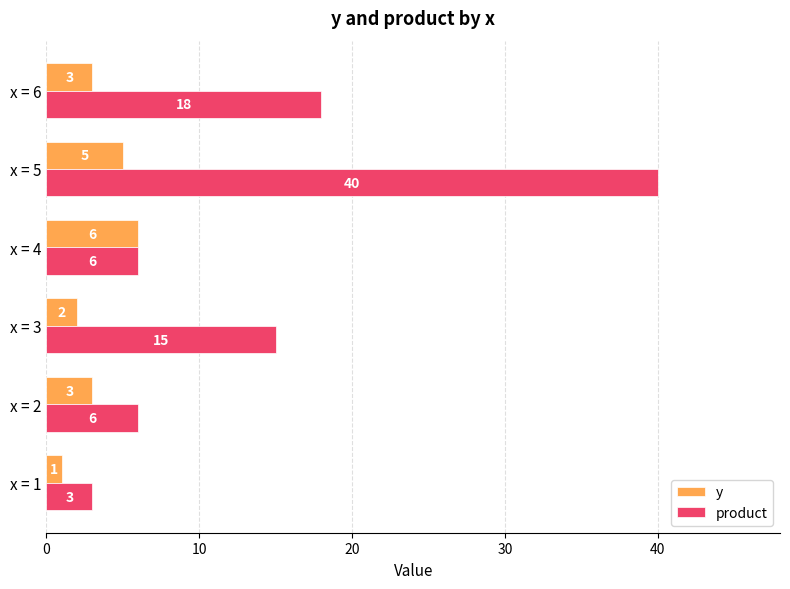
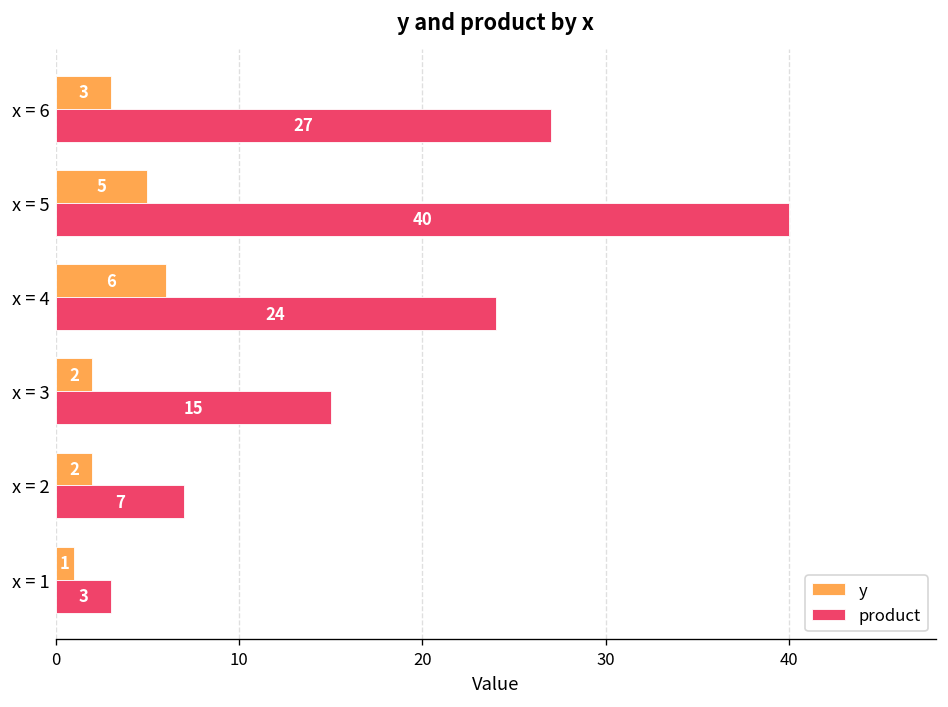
  {
    "y": {
      "x = 6": 3,
      "x = 5": 5,
      "x = 4": 6,
      "x = 3": 2,
-     "x = 2": 3,
+     "x = 2": 2,
      "x = 1": 1
    },
    "product": {
-     "x = 6": 18,
+     "x = 6": 27,
      "x = 5": 40,
-     "x = 4": 6,
+     "x = 4": 24,
      "x = 3": 15,
-     "x = 2": 6,
+     "x = 2": 7,
      "x = 1": 3
    }
  }
